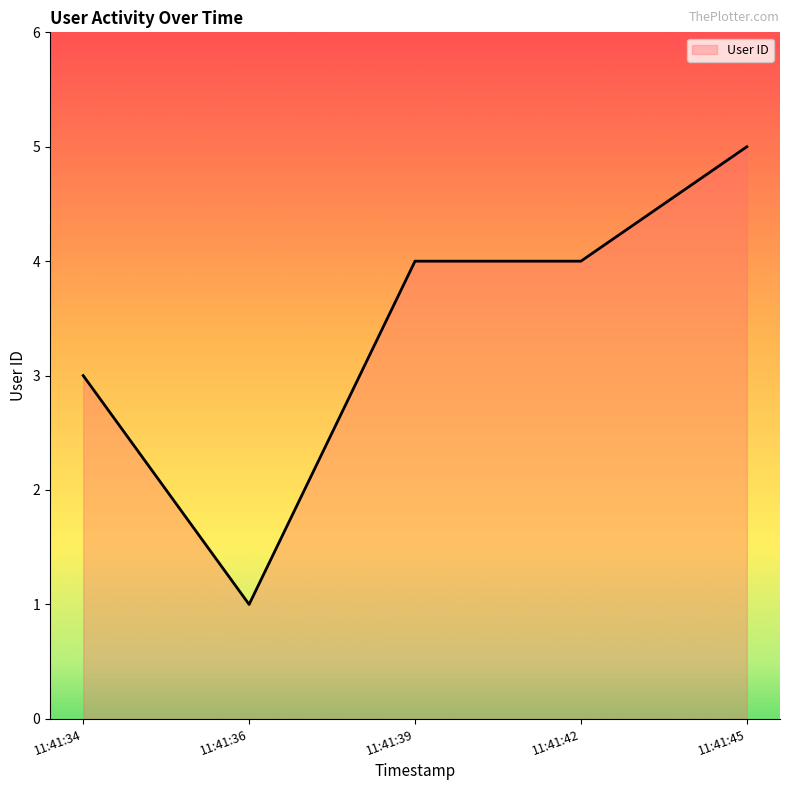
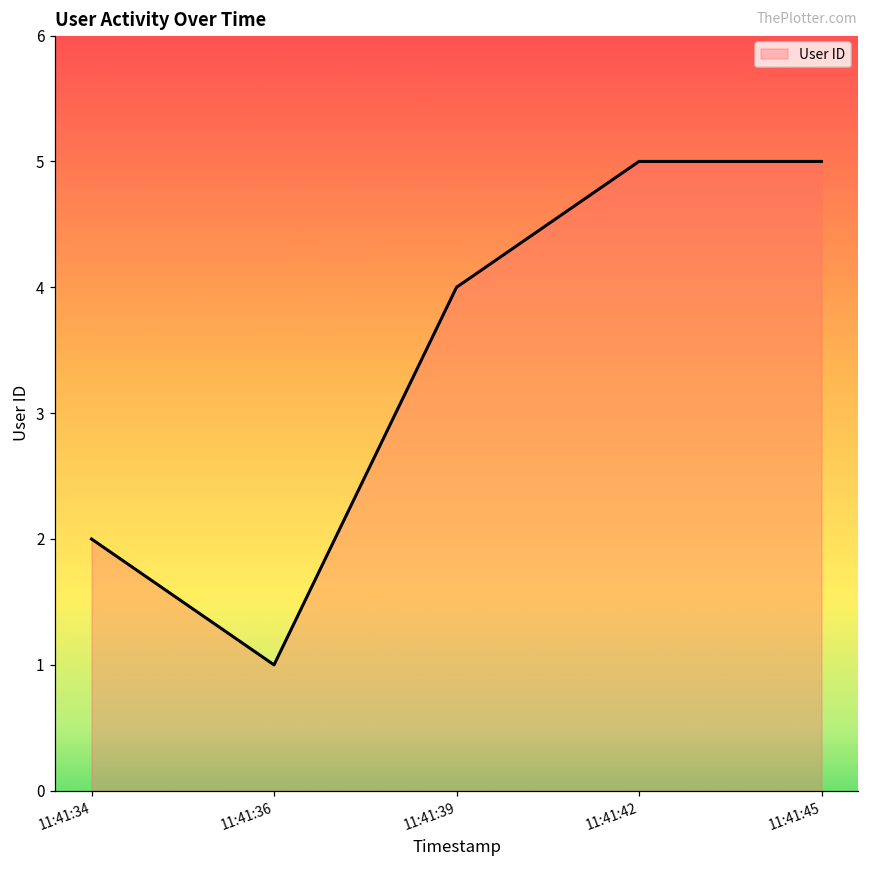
  {
-   "11:41:34": 3,
+   "11:41:34": 2,
    "11:41:36": 1,
    "11:41:39": 4,
-   "11:41:42": 4,
+   "11:41:42": 5,
    "11:41:45": 5
  }
